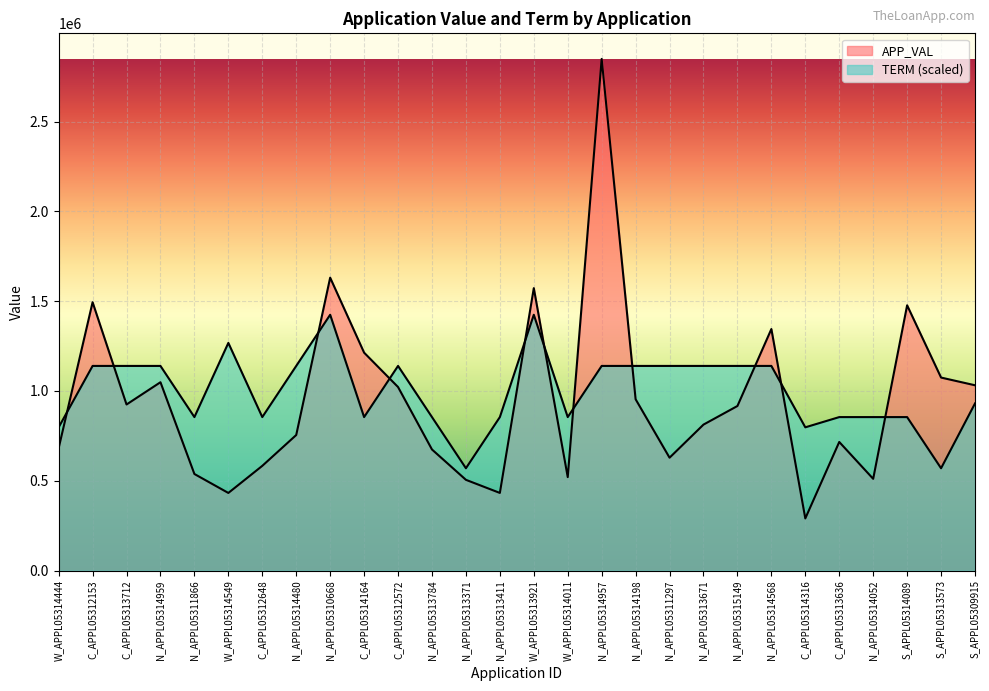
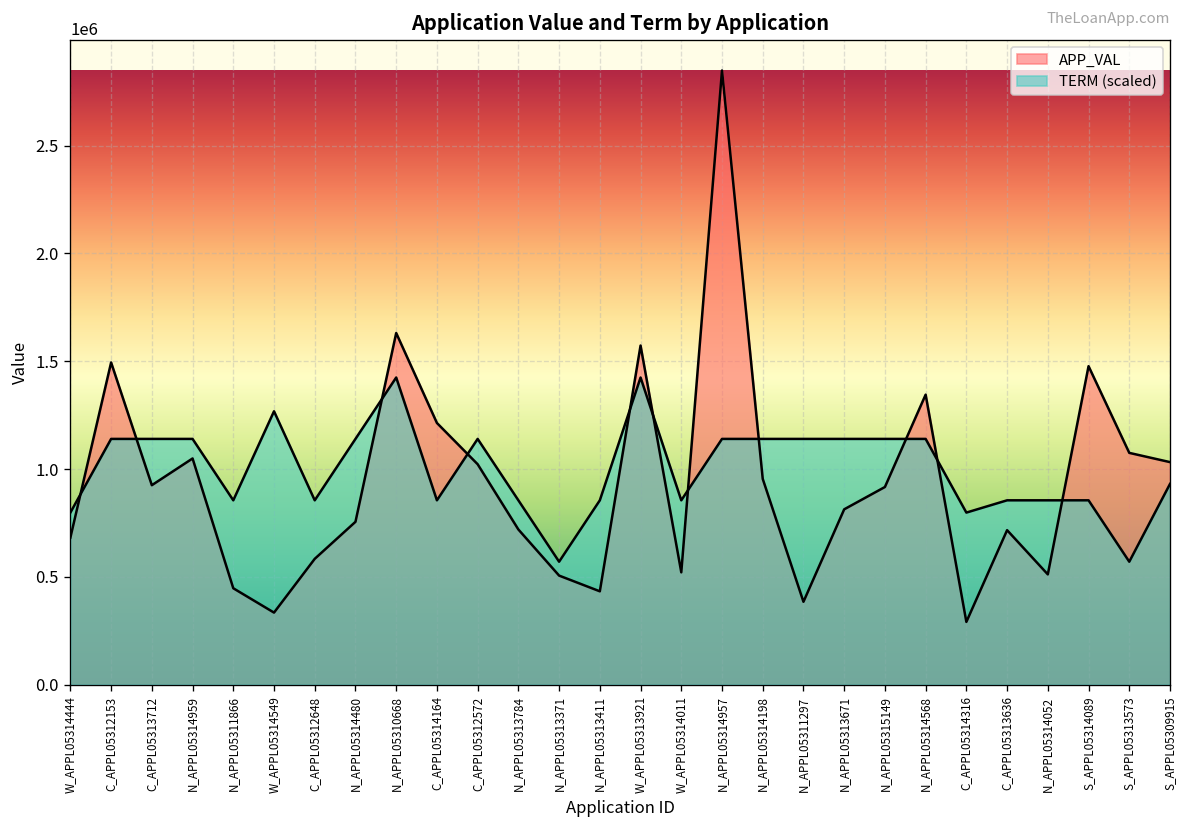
  {
    "APP_VAL": {
      "W_APPL05314444": 680000,
      "C_APPL05312153": 1490000,
      "C_APPL05313712": 920000,
      "N_APPL05314959": 1050000,
-     "N_APPL05311866": 540000,
-     "W_APPL05314549": 430000,
+     "N_APPL05311866": 450000,
+     "W_APPL05314549": 330000,
      "C_APPL05312648": 580000,
      "N_APPL05314480": 750000,
      "N_APPL05310668": 1630000,
      "C_APPL05314164": 1210000,
      "C_APPL05312572": 1020000,
-     "N_APPL05313784": 670000,
+     "N_APPL05313784": 720000,
      "N_APPL05313371": 510000,
      "N_APPL05313411": 430000,
      "W_APPL05313921": 1570000,
      "W_APPL05314011": 520000,
      "N_APPL05314957": 2850000,
      "N_APPL05314198": 950000,
-     "N_APPL05311297": 630000,
+     "N_APPL05311297": 380000,
      "N_APPL05313671": 810000,
      "N_APPL05315149": 920000,
      "N_APPL05314568": 1340000,
      "C_APPL05314316": 290000,
      "C_APPL05313636": 720000,
      "N_APPL05314052": 510000,
      "S_APPL05314089": 1480000,
      "S_APPL05313573": 1070000,
      "S_APPL05309915": 1030000
    },
    "TERM (scaled)": {
      "W_APPL05314444": 800000,
      "C_APPL05312153": 1140000,
      "C_APPL05313712": 1140000,
      "N_APPL05314959": 1140000,
      "N_APPL05311866": 850000,
      "W_APPL05314549": 1270000,
      "C_APPL05312648": 850000,
      "N_APPL05314480": 1140000,
      "N_APPL05310668": 1420000,
      "C_APPL05314164": 850000,
      "C_APPL05312572": 1140000,
      "N_APPL05313784": 850000,
      "N_APPL05313371": 570000,
      "N_APPL05313411": 850000,
      "W_APPL05313921": 1420000,
      "W_APPL05314011": 850000,
      "N_APPL05314957": 1140000,
      "N_APPL05314198": 1140000,
      "N_APPL05311297": 1140000,
      "N_APPL05313671": 1140000,
      "N_APPL05315149": 1140000,
      "N_APPL05314568": 1140000,
      "C_APPL05314316": 800000,
      "C_APPL05313636": 850000,
      "N_APPL05314052": 850000,
      "S_APPL05314089": 850000,
      "S_APPL05313573": 570000,
      "S_APPL05309915": 930000
    }
  }
